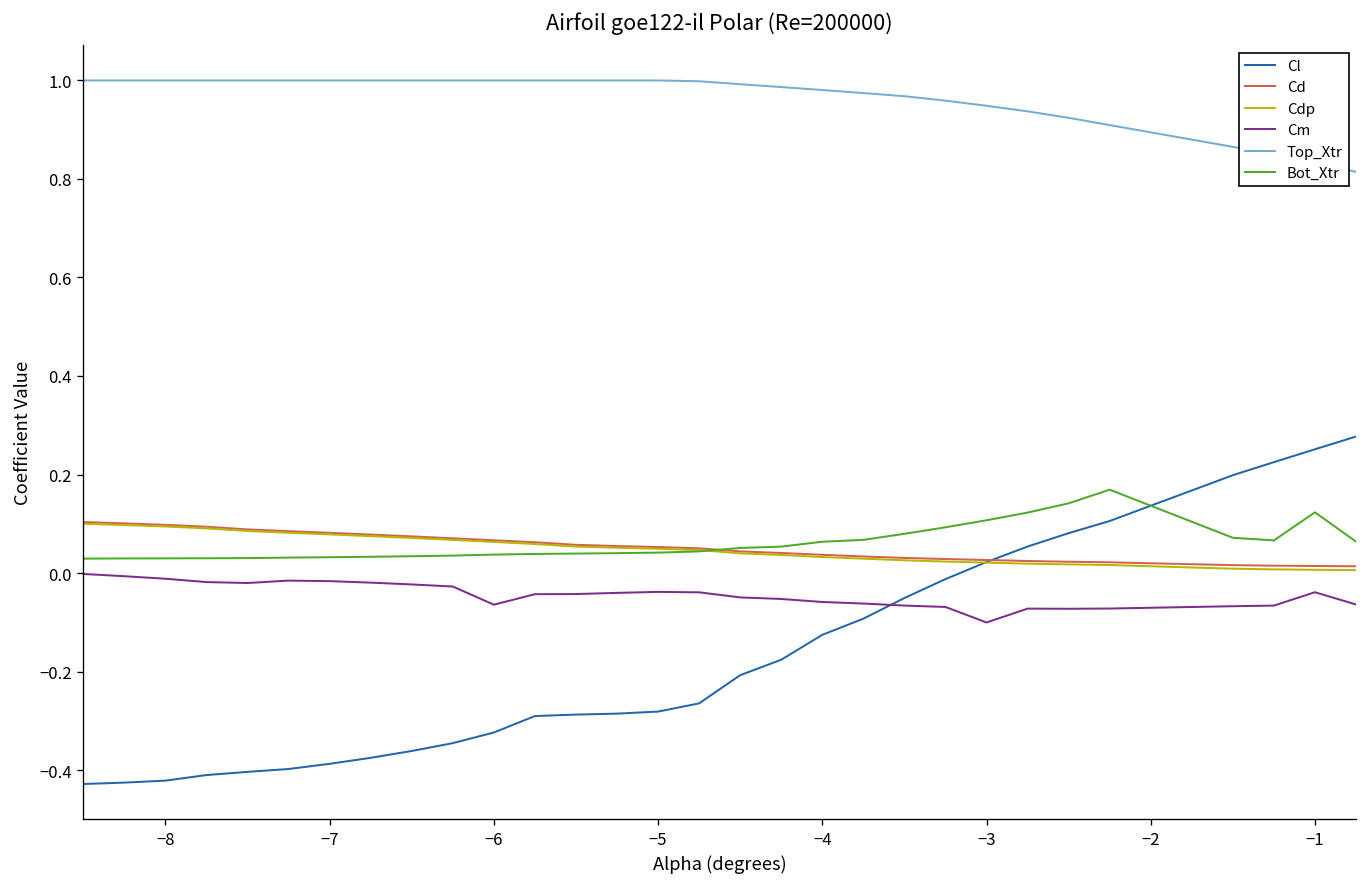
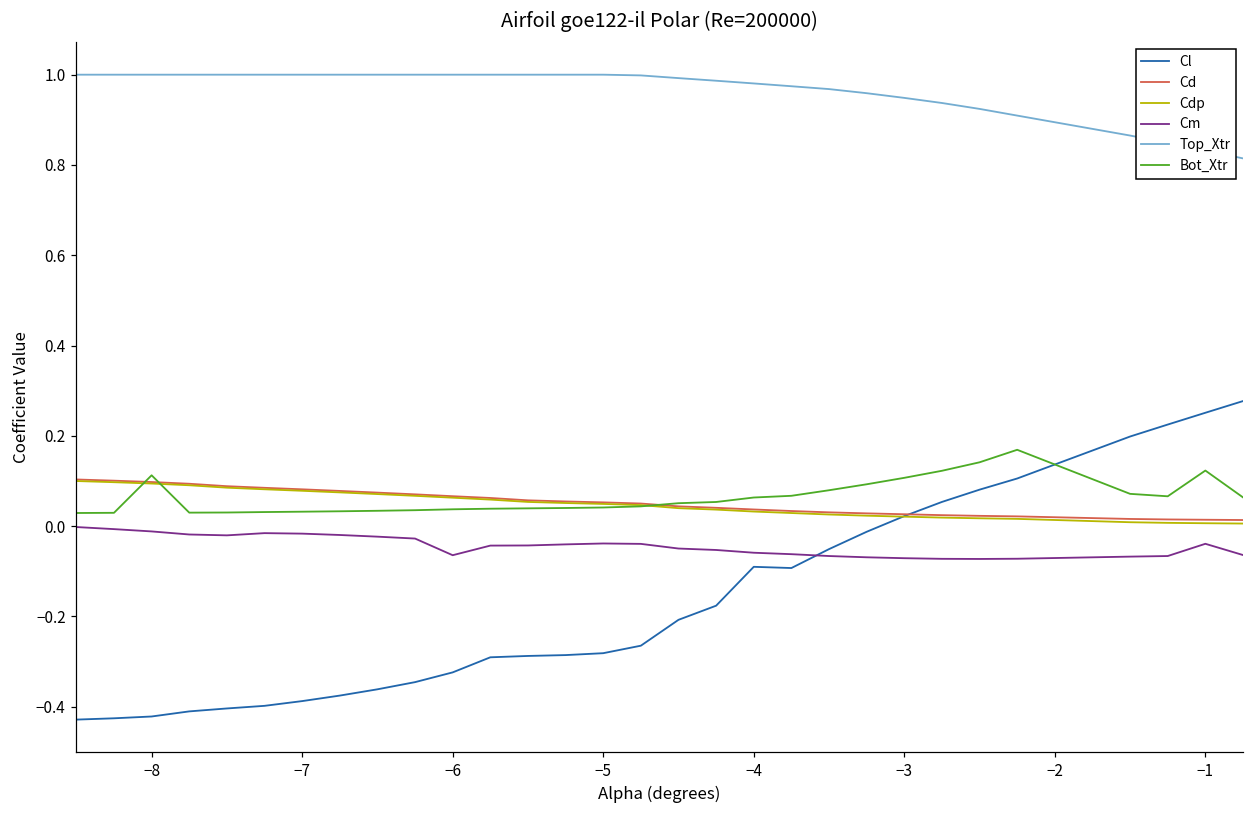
  {
    "Cl": {
      "−8": -0.42,
      "−7": -0.39,
      "−6": -0.32,
      "−5": -0.28,
-     "−4": -0.13,
+     "−4": -0.09,
      "−1": 0.25
    },
    "Cd": {
      "−1": 0.01
    },
    "Cdp": {
      "−1": 0.01
    },
    "Cm": {
      "−8": -0.01,
      "−7": -0.02,
      "−6": -0.06,
      "−5": -0.04,
      "−4": -0.06,
-     "−3": -0.10,
+     "−3": -0.07,
      "−1": -0.04
    },
    "Top_Xtr": {
      "−8": 1.00,
      "−7": 1.00,
      "−6": 1.00,
      "−5": 1.00,
      "−4": 0.98,
      "−3": 0.95
    },
    "Bot_Xtr": {
-     "−8": 0.03,
+     "−8": 0.11,
      "−7": 0.03,
      "−6": 0.04,
      "−5": 0.04,
      "−4": 0.06,
      "−3": 0.11,
      "−1": 0.12
    }
  }
